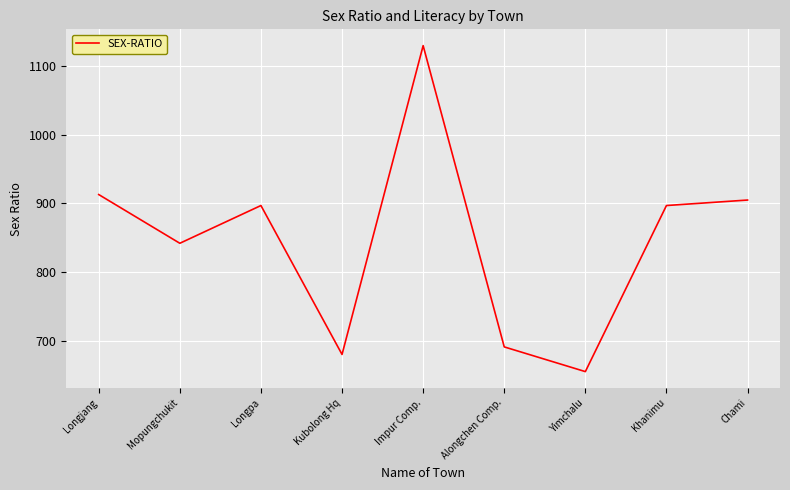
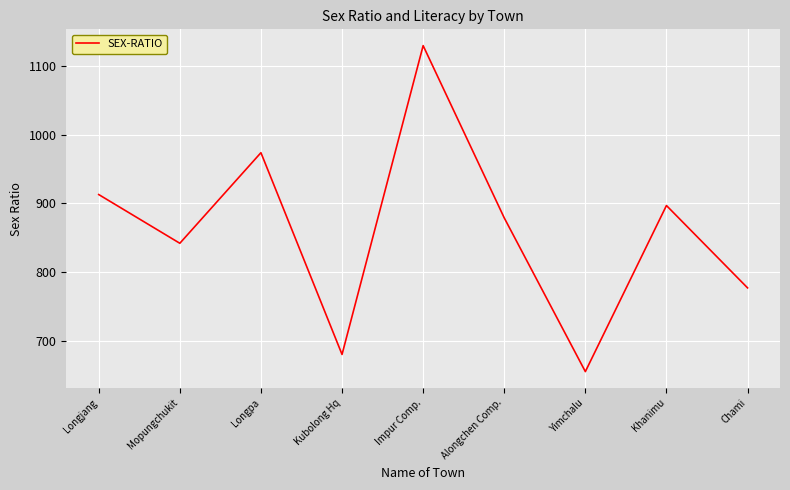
  {
    "Longjang": 910,
    "Mopungchukit": 840,
-   "Longpa": 900,
+   "Longpa": 970,
    "Kubolong Hq": 680,
    "Impur Comp.": 1130,
-   "Alongchen Comp.": 690,
+   "Alongchen Comp.": 880,
    "Yimchalu": 660,
    "Khanimu": 900,
-   "Chami": 910
+   "Chami": 780
  }
